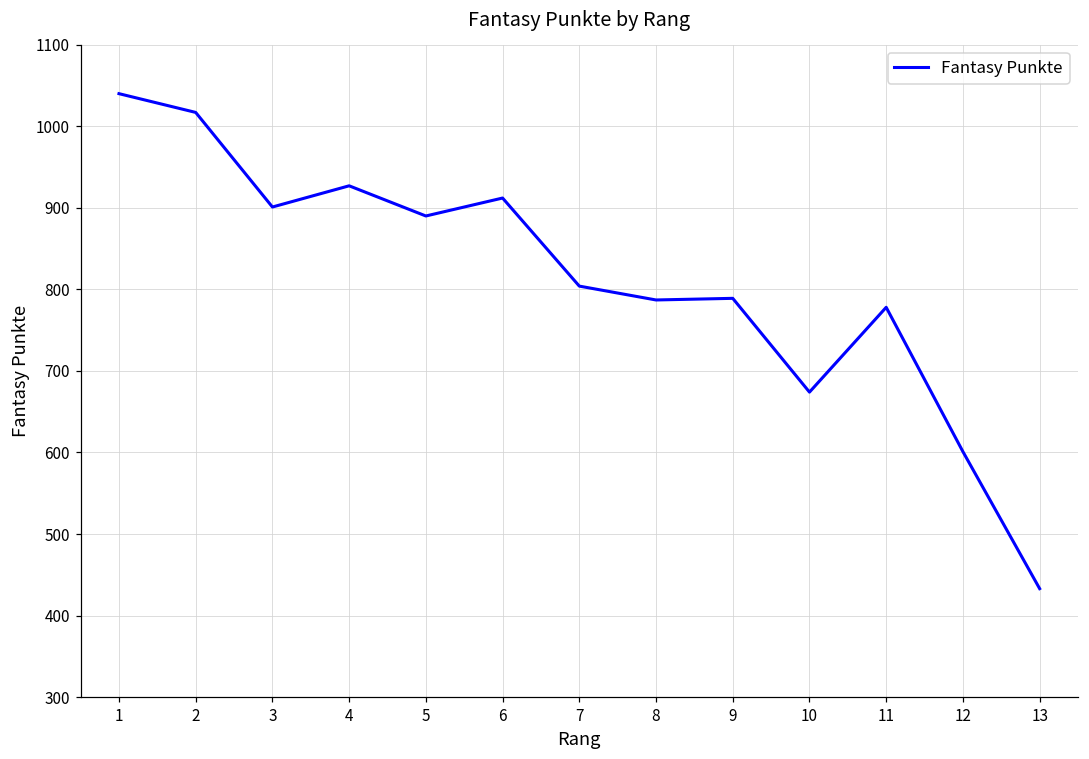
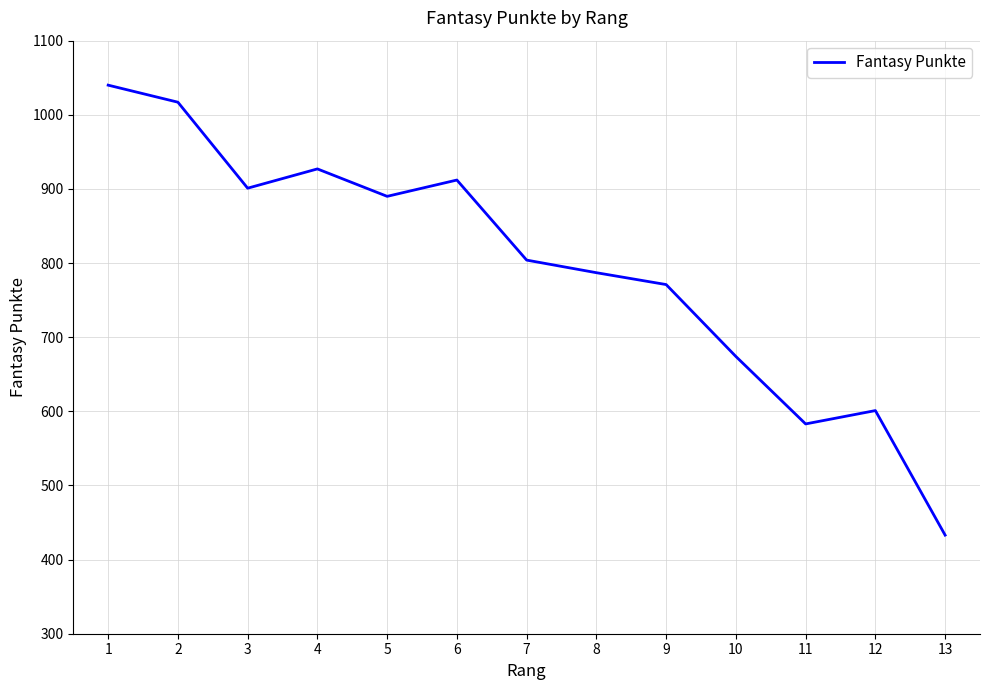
  {
    "1": 1040,
    "2": 1020,
    "3": 900,
    "4": 930,
    "5": 890,
    "6": 910,
    "7": 800,
    "8": 790,
-   "9": 790,
+   "9": 770,
    "10": 670,
-   "11": 780,
+   "11": 580,
    "12": 600,
    "13": 430
  }
